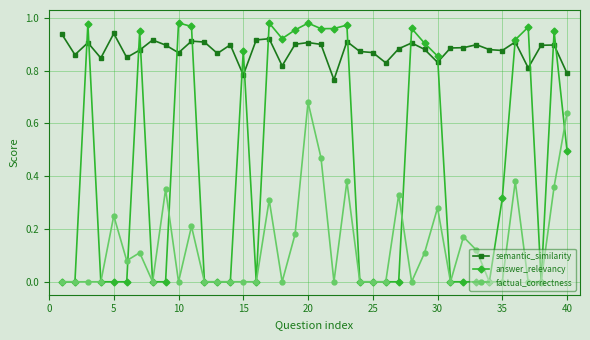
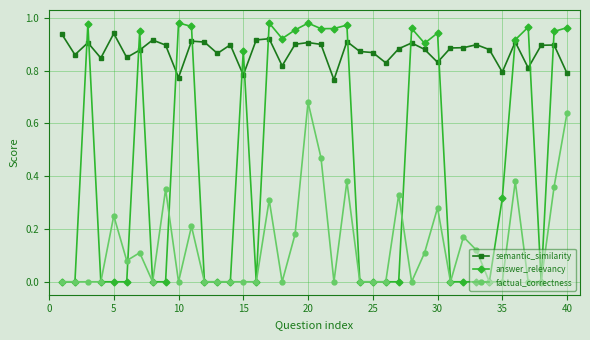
  {
    "semantic_similarity": {
      "5": 0.94,
-     "10": 0.87,
+     "10": 0.77,
      "15": 0.78,
      "20": 0.91,
      "25": 0.87,
      "30": 0.83,
-     "35": 0.88,
+     "35": 0.79,
      "40": 0.79
    },
    "answer_relevancy": {
      "5": 0.00,
      "10": 0.98,
      "15": 0.88,
      "20": 0.98,
-     "30": 0.86,
+     "30": 0.94,
      "35": 0.32,
-     "40": 0.50
+     "40": 0.96
    },
    "factual_correctness": {
      "5": 0.25,
      "10": 0.00,
      "15": 0.00,
      "20": 0.68,
      "30": 0.28,
      "40": 0.64
    }
  }
